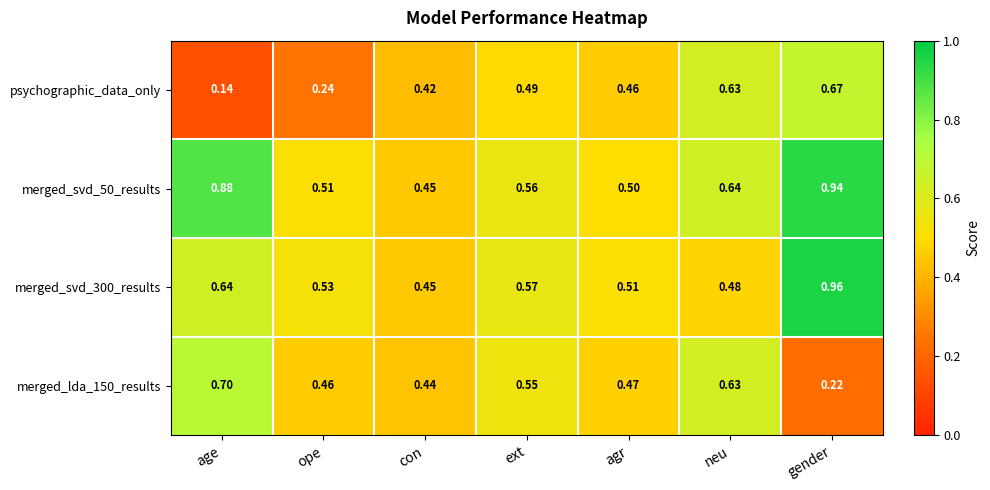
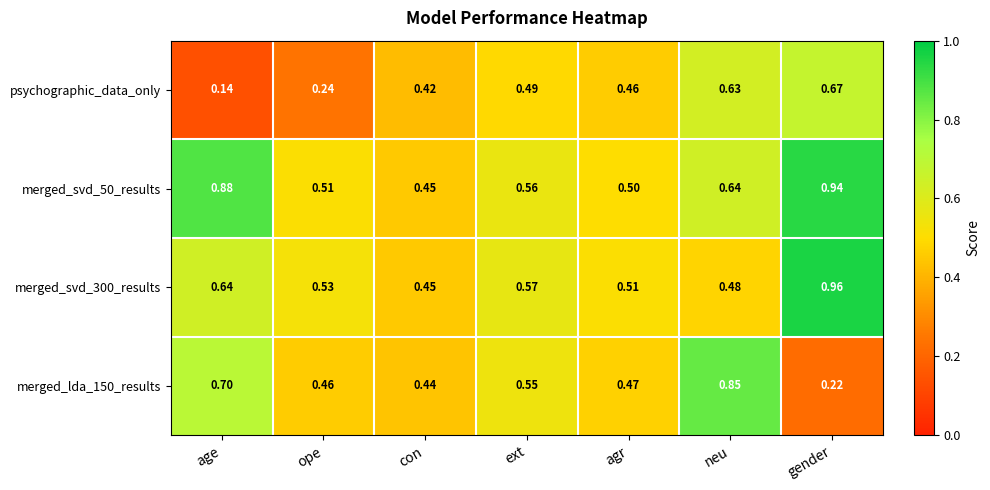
  {
    "psychographic_data_only": {
      "age": 0.14,
      "ope": 0.24,
      "con": 0.42,
      "ext": 0.49,
      "agr": 0.46,
      "neu": 0.63,
      "gender": 0.67
    },
    "merged_svd_50_results": {
      "age": 0.88,
      "ope": 0.51,
      "con": 0.45,
      "ext": 0.56,
      "agr": 0.50,
      "neu": 0.64,
      "gender": 0.94
    },
    "merged_svd_300_results": {
      "age": 0.64,
      "ope": 0.53,
      "con": 0.45,
      "ext": 0.57,
      "agr": 0.51,
      "neu": 0.48,
      "gender": 0.96
    },
    "merged_lda_150_results": {
      "age": 0.70,
      "ope": 0.46,
      "con": 0.44,
      "ext": 0.55,
      "agr": 0.47,
-     "neu": 0.63,
+     "neu": 0.85,
      "gender": 0.22
    }
  }
